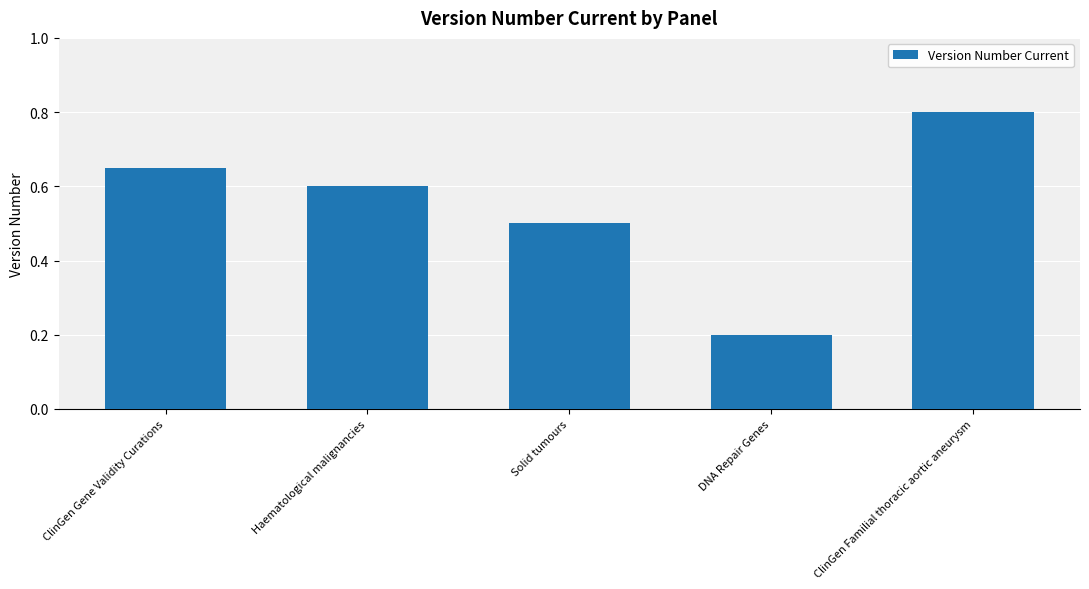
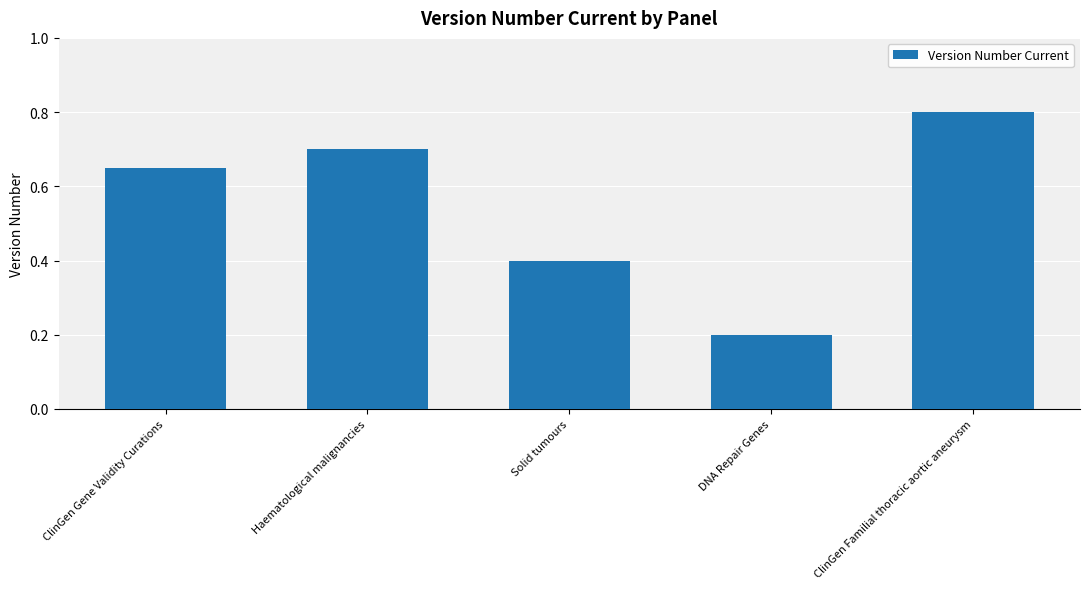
  {
    "ClinGen Gene Validity Curations": 0.65,
-   "Haematological malignancies": 0.6,
-   "Solid tumours": 0.5,
+   "Haematological malignancies": 0.7,
+   "Solid tumours": 0.4,
    "DNA Repair Genes": 0.2,
    "ClinGen Familial thoracic aortic aneurysm": 0.8
  }
